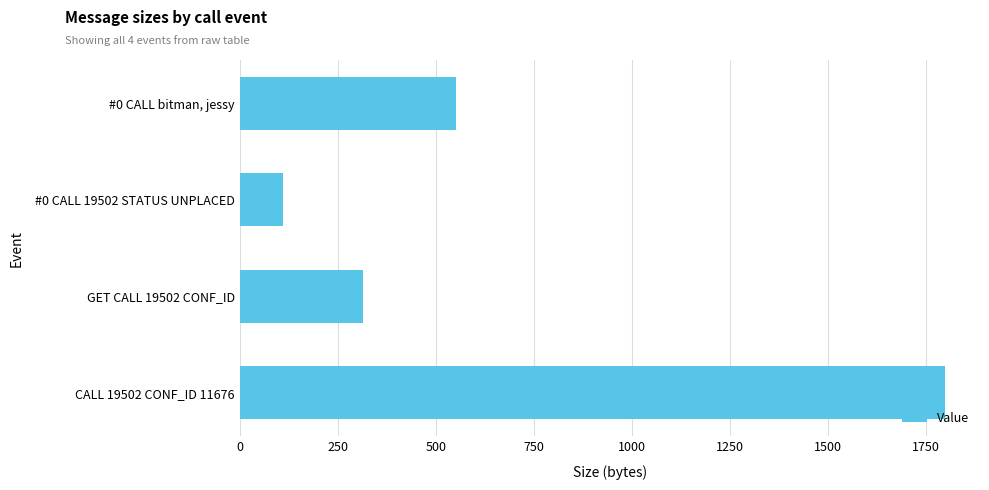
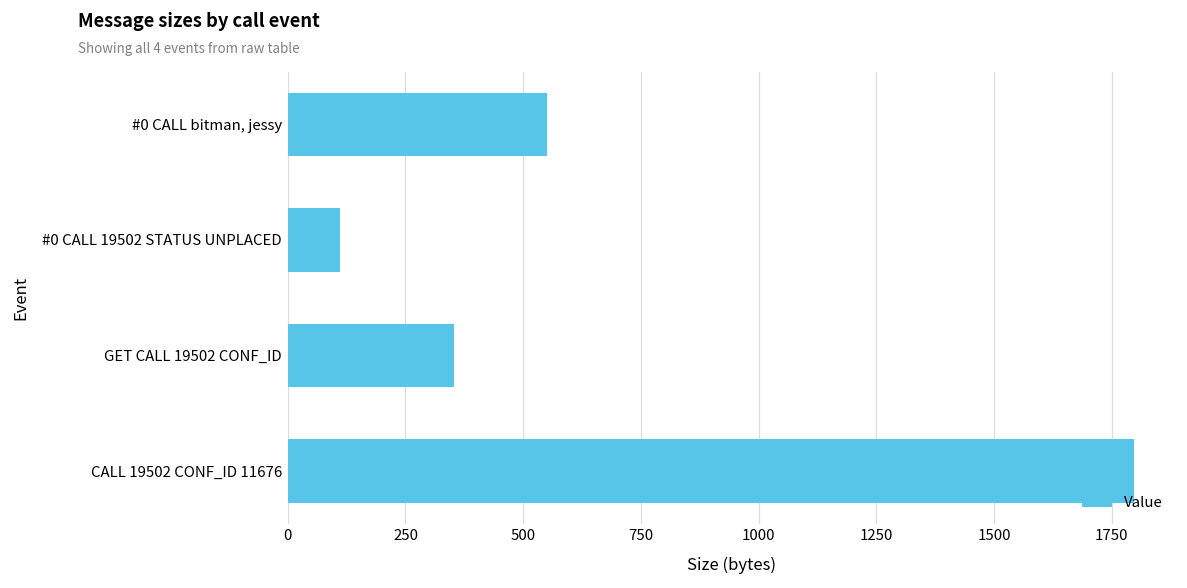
  {
    "#0 CALL bitman, jessy": 550,
    "#0 CALL 19502 STATUS UNPLACED": 110,
-   "GET CALL 19502 CONF_ID": 310,
+   "GET CALL 19502 CONF_ID": 350,
    "CALL 19502 CONF_ID 11676": 1800
  }
